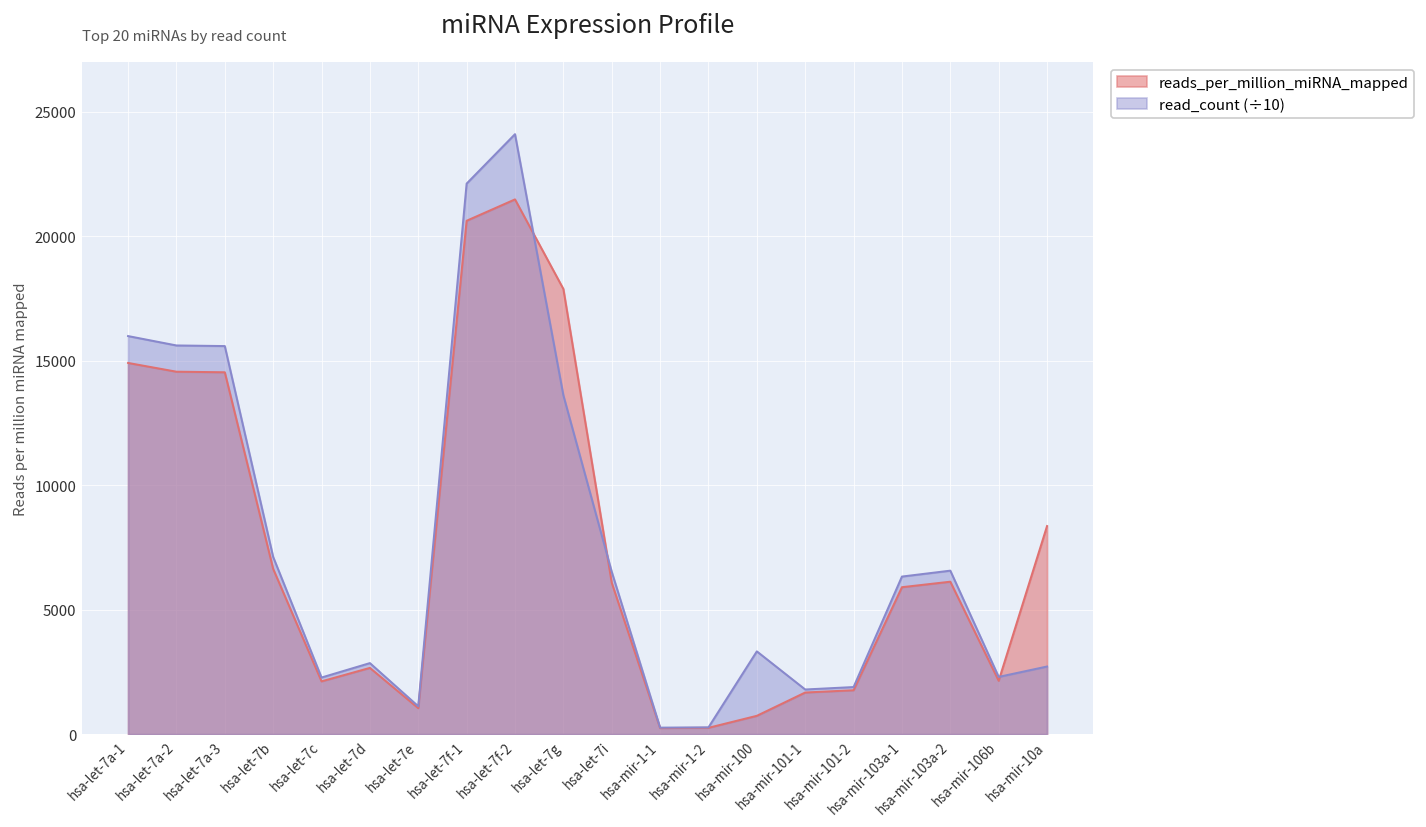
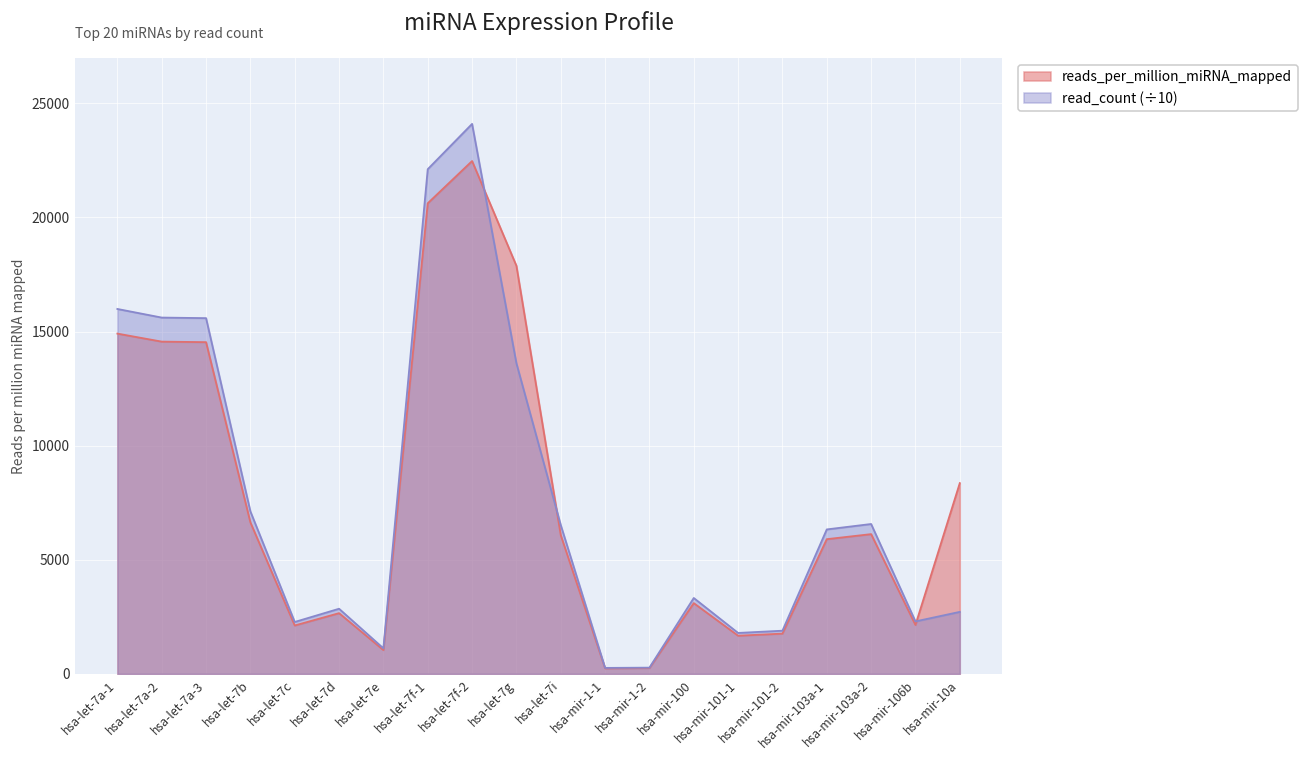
  {
    "reads_per_million_miRNA_mapped": {
      "hsa-let-7a-1": 14900,
      "hsa-let-7a-2": 14600,
      "hsa-let-7a-3": 14500,
      "hsa-let-7b": 6600,
      "hsa-let-7c": 2100,
      "hsa-let-7d": 2700,
      "hsa-let-7f-1": 20600,
-     "hsa-let-7f-2": 21500,
+     "hsa-let-7f-2": 22500,
      "hsa-let-7g": 17900,
      "hsa-let-7i": 6100,
-     "hsa-mir-100": 700,
+     "hsa-mir-100": 3100,
      "hsa-mir-101-2": 1800,
      "hsa-mir-103a-1": 5900,
      "hsa-mir-103a-2": 6100,
      "hsa-mir-106b": 2100,
      "hsa-mir-10a": 8400
    },
    "read_count (÷10)": {
      "hsa-let-7a-1": 16000,
      "hsa-let-7a-2": 15600,
      "hsa-let-7a-3": 15600,
      "hsa-let-7b": 7100,
      "hsa-let-7c": 2300,
      "hsa-let-7d": 2900,
      "hsa-let-7f-1": 22100,
      "hsa-let-7f-2": 24100,
      "hsa-let-7g": 13600,
      "hsa-let-7i": 6500,
      "hsa-mir-100": 3300,
      "hsa-mir-101-2": 1900,
      "hsa-mir-103a-1": 6300,
      "hsa-mir-103a-2": 6600,
      "hsa-mir-106b": 2300,
      "hsa-mir-10a": 2700
    }
  }
